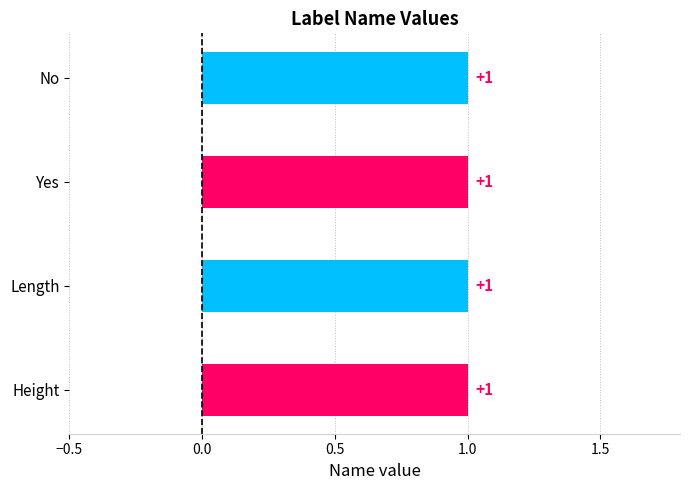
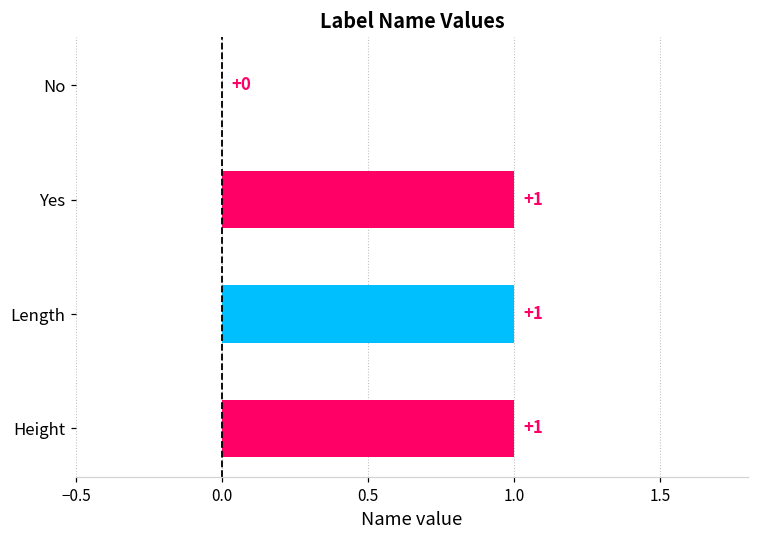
  {
-   "No": "+1",
+   "No": "+0",
    "Yes": "+1",
    "Length": "+1",
    "Height": "+1"
  }
